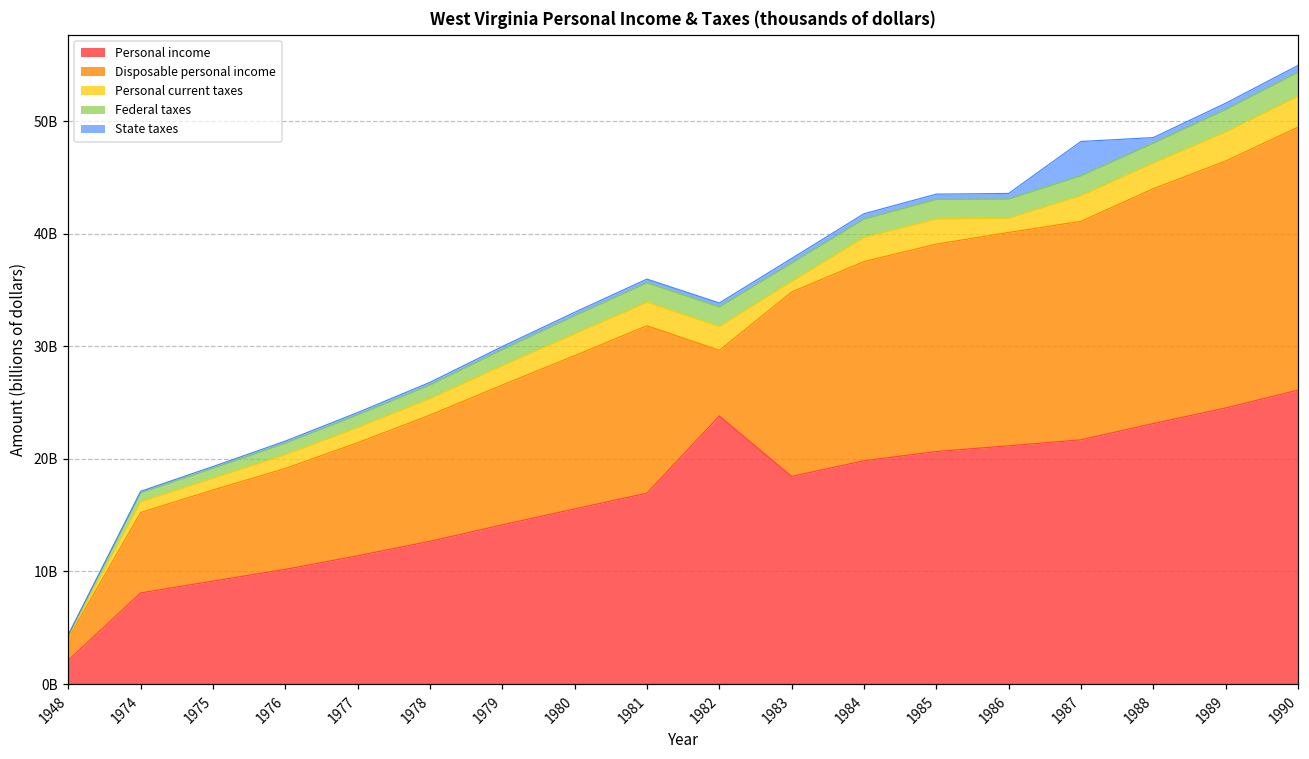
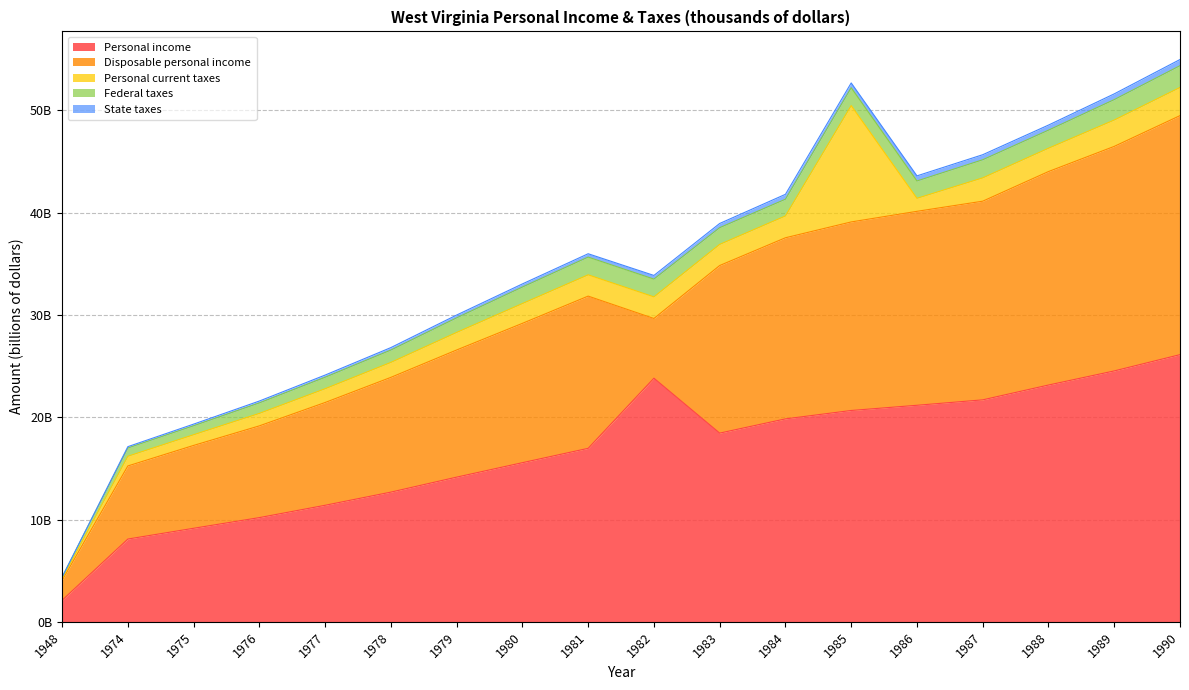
  {
    "Personal income": {
      "1948": 2100000000,
      "1974": 8100000000,
      "1975": 9100000000,
      "1976": 10200000000,
      "1977": 11400000000,
      "1978": 12700000000,
      "1979": 14100000000,
      "1980": 15600000000,
      "1981": 17000000000,
      "1982": 23800000000,
      "1983": 18400000000,
      "1984": 19800000000,
      "1985": 20700000000,
      "1986": 21200000000,
      "1987": 21700000000,
      "1988": 23100000000,
      "1989": 24500000000,
      "1990": 26100000000
    },
    "Disposable personal income": {
      "1974": 7100000000,
      "1975": 8100000000,
      "1976": 9000000000,
      "1977": 10000000000,
      "1978": 11200000000,
      "1979": 12400000000,
      "1980": 13600000000,
      "1981": 14900000000,
      "1982": 5800000000,
      "1983": 16400000000,
      "1984": 17700000000,
      "1985": 18400000000,
      "1986": 19000000000,
      "1987": 19400000000,
      "1988": 20900000000,
      "1989": 22000000000,
      "1990": 23400000000
    },
    "Personal current taxes": {
      "1974": 900000000,
      "1975": 1000000000,
      "1976": 1200000000,
      "1977": 1300000000,
      "1978": 1500000000,
      "1979": 1700000000,
      "1980": 1900000000,
      "1981": 2100000000,
      "1982": 2100000000,
-     "1983": 900000000,
+     "1983": 2100000000,
      "1984": 2100000000,
-     "1985": 2200000000,
+     "1985": 11400000000,
      "1986": 1300000000,
      "1987": 2300000000,
      "1988": 2300000000,
      "1989": 2600000000,
      "1990": 2800000000
    },
    "Federal taxes": {
      "1979": 1400000000,
      "1980": 1600000000,
      "1981": 1700000000,
      "1982": 1700000000,
      "1983": 1600000000,
      "1984": 1600000000,
      "1985": 1700000000,
      "1986": 1700000000,
      "1987": 1800000000,
      "1988": 1800000000,
      "1989": 2000000000,
      "1990": 2100000000
    },
    "State taxes": {
      "1979": 300000000,
      "1980": 300000000,
      "1981": 300000000,
      "1982": 400000000,
      "1983": 400000000,
      "1984": 500000000,
      "1985": 500000000,
      "1986": 500000000,
-     "1987": 3000000000,
+     "1987": 500000000,
      "1988": 500000000,
      "1989": 600000000,
      "1990": 600000000
    }
  }
